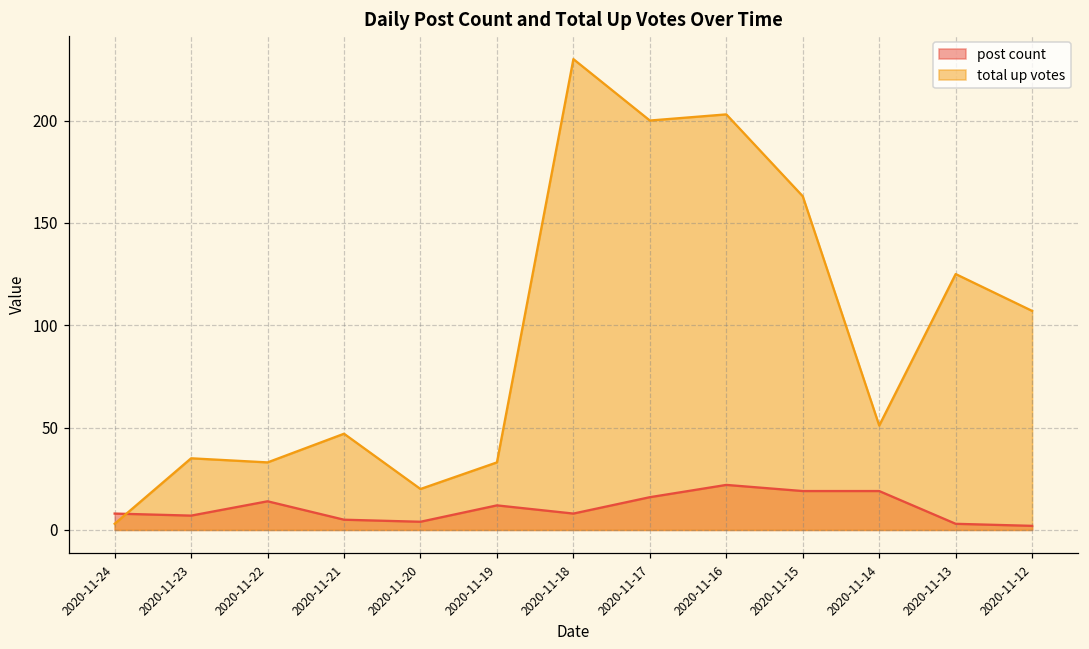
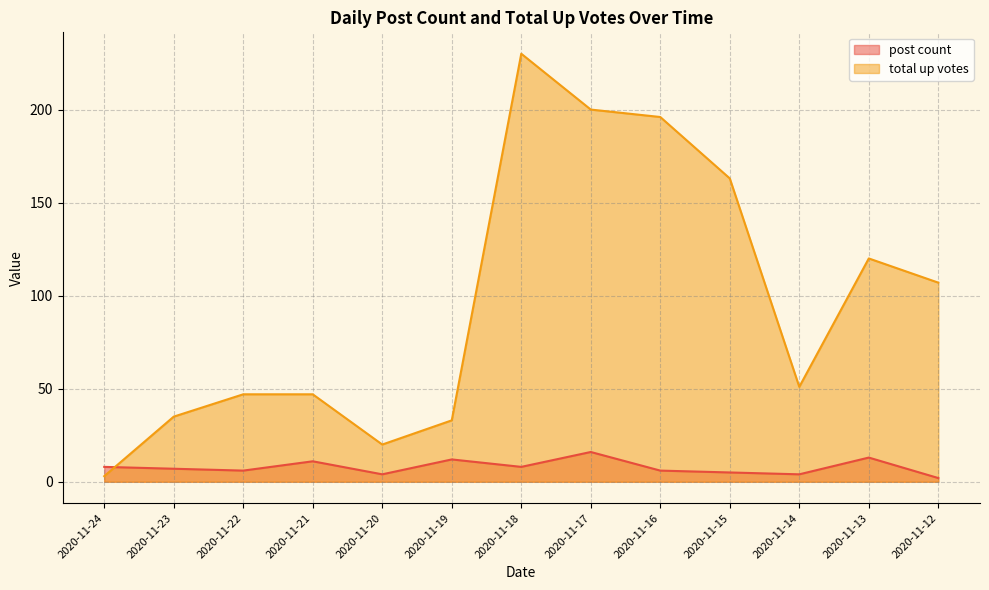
  {
    "post count": {
      "2020-11-24": 8,
      "2020-11-23": 7,
-     "2020-11-22": 14,
-     "2020-11-21": 5,
+     "2020-11-22": 6,
+     "2020-11-21": 11,
      "2020-11-20": 4,
      "2020-11-19": 12,
      "2020-11-18": 8,
      "2020-11-17": 16,
-     "2020-11-16": 22,
-     "2020-11-15": 19,
-     "2020-11-14": 19,
-     "2020-11-13": 3,
+     "2020-11-16": 6,
+     "2020-11-15": 5,
+     "2020-11-14": 4,
+     "2020-11-13": 13,
      "2020-11-12": 2
    },
    "total up votes": {
      "2020-11-24": 3,
      "2020-11-23": 35,
-     "2020-11-22": 33,
+     "2020-11-22": 47,
      "2020-11-21": 47,
      "2020-11-20": 20,
      "2020-11-19": 33,
      "2020-11-18": 230,
      "2020-11-17": 200,
-     "2020-11-16": 203,
+     "2020-11-16": 196,
      "2020-11-15": 163,
      "2020-11-14": 51,
-     "2020-11-13": 125,
+     "2020-11-13": 120,
      "2020-11-12": 107
    }
  }
